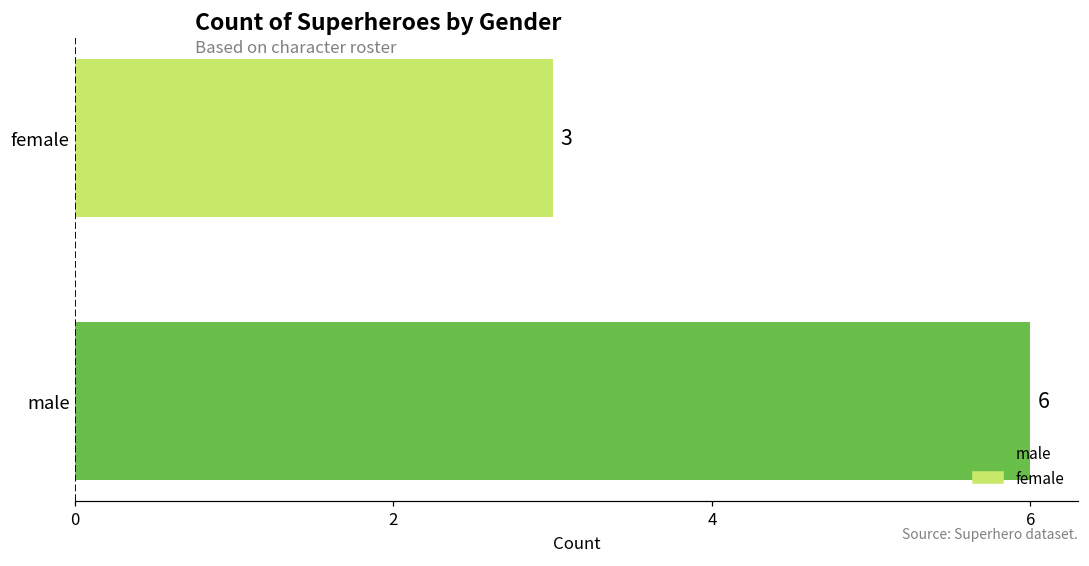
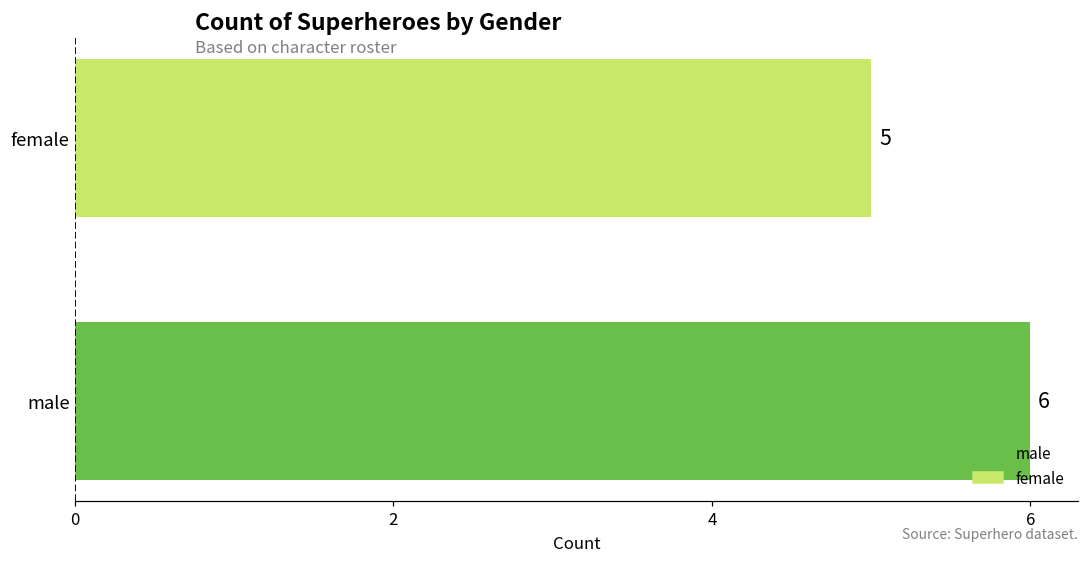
  {
-   "female": 3,
+   "female": 5,
    "male": 6
  }
